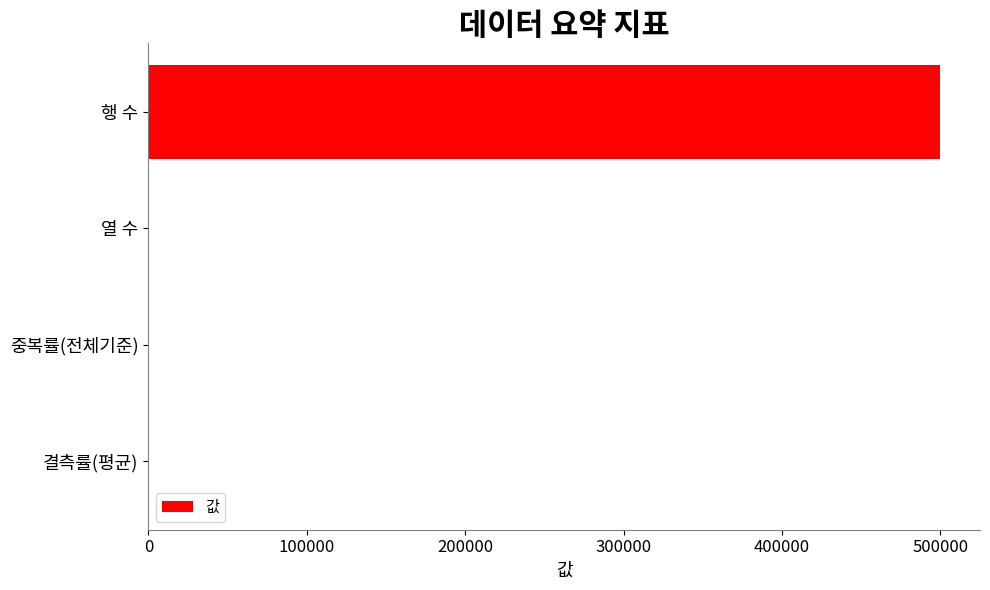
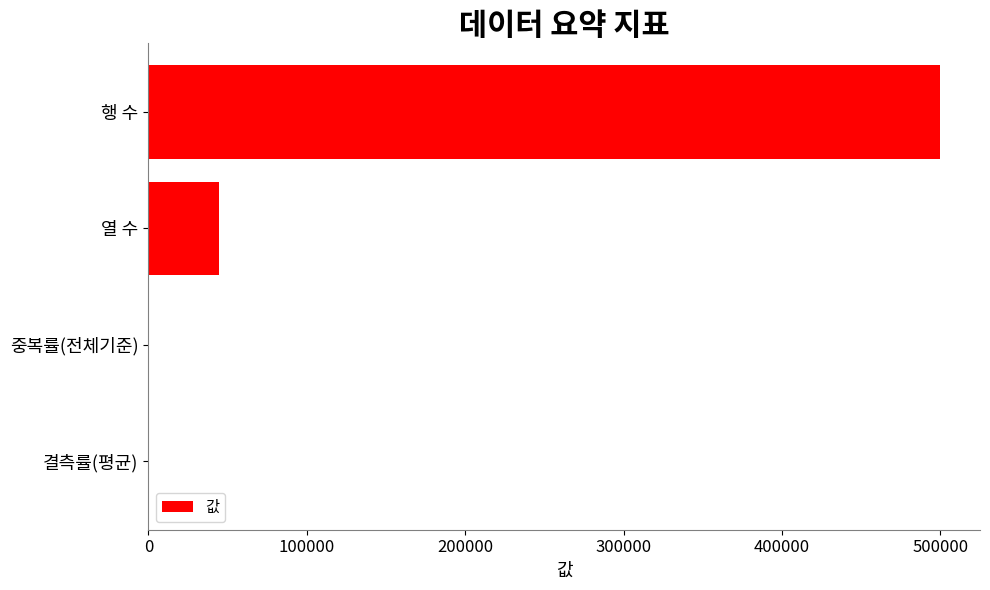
  {
    "행 수": 500000,
-   "열 수": 0,
+   "열 수": 45000,
    "중복률(전체기준)": 0,
    "결측률(평균)": 0
  }
